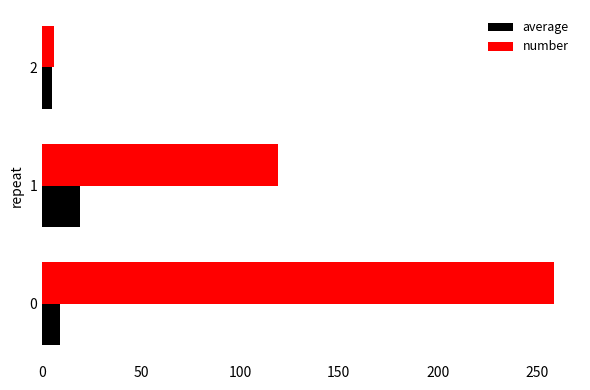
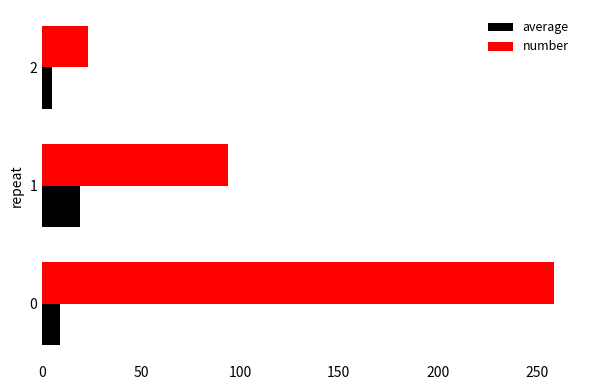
  {
    "average": {
      "2": 5,
      "1": 19,
      "0": 9
    },
    "number": {
-     "2": 6,
-     "1": 119,
+     "2": 23,
+     "1": 94,
      "0": 259
    }
  }
